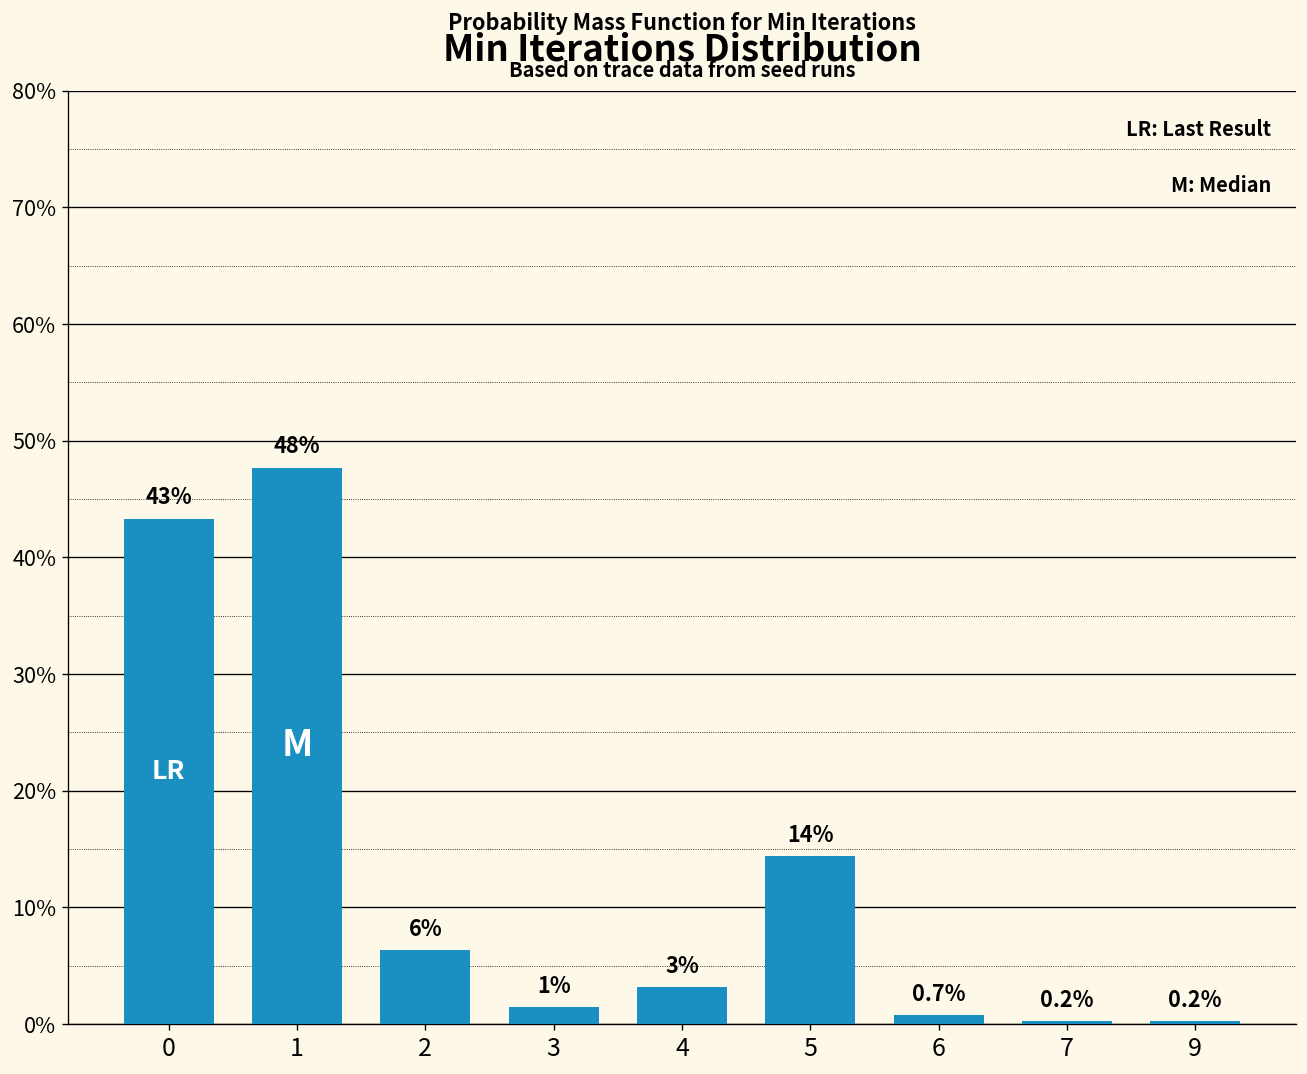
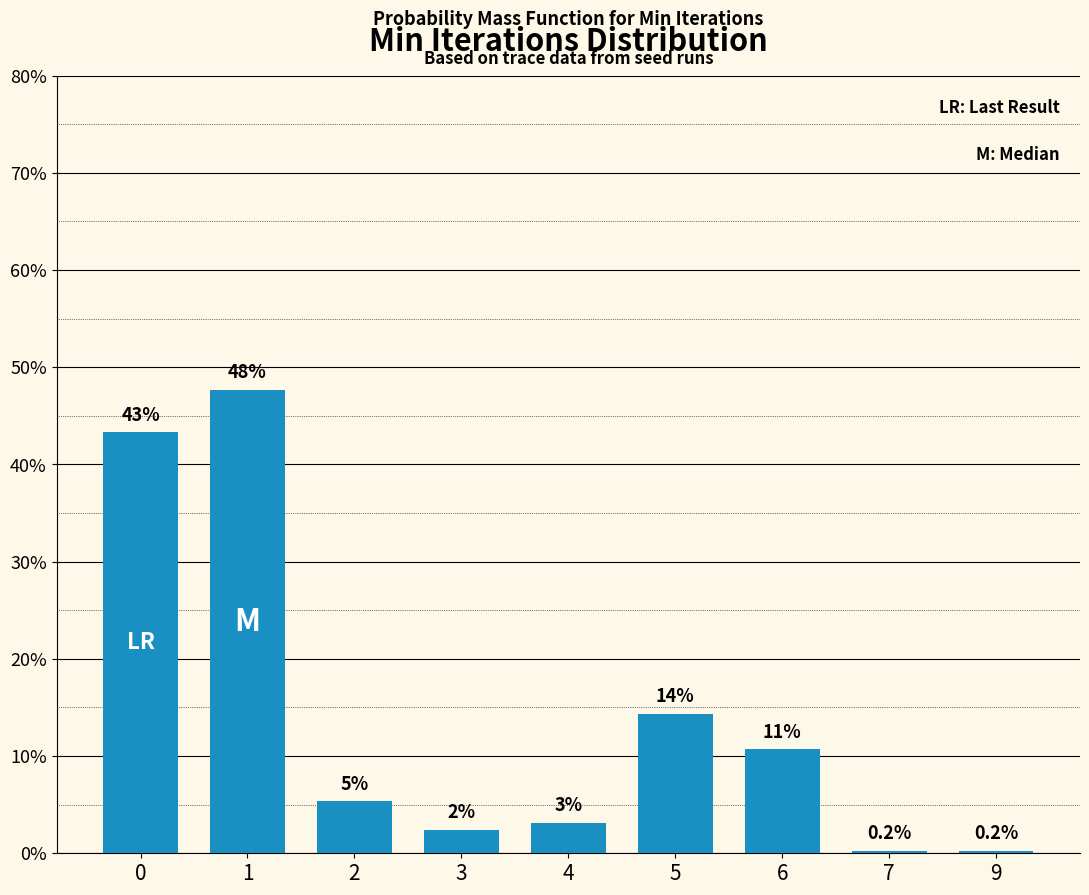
  {
    "0": "43%",
    "1": "48%",
-   "2": "6%",
-   "3": "1%",
+   "2": "5%",
+   "3": "2%",
    "4": "3%",
    "5": "14%",
-   "6": "0.7%",
+   "6": "11%",
    "7": "0.2%",
    "9": "0.2%"
  }
